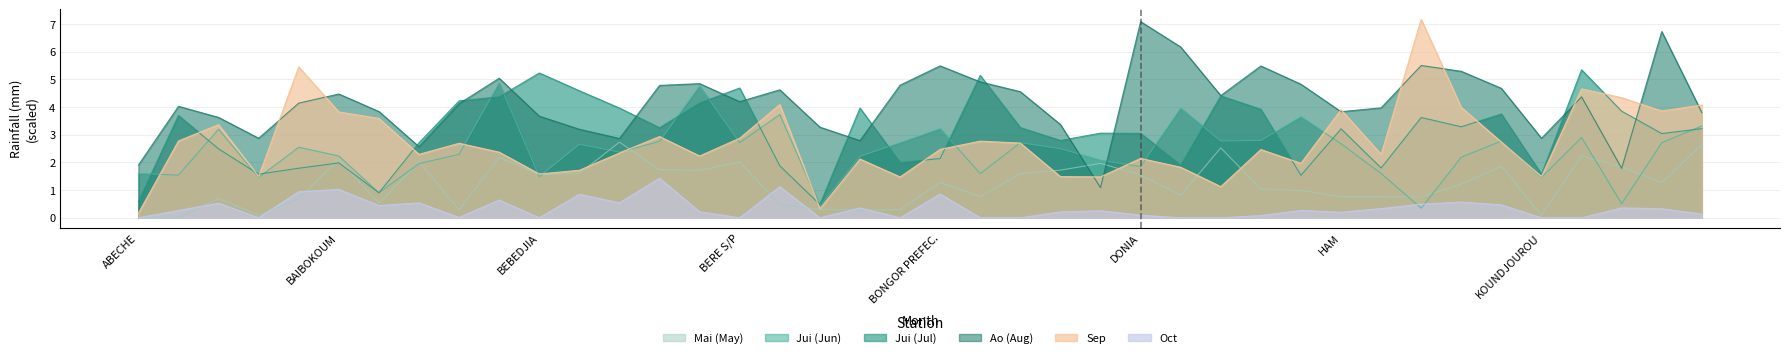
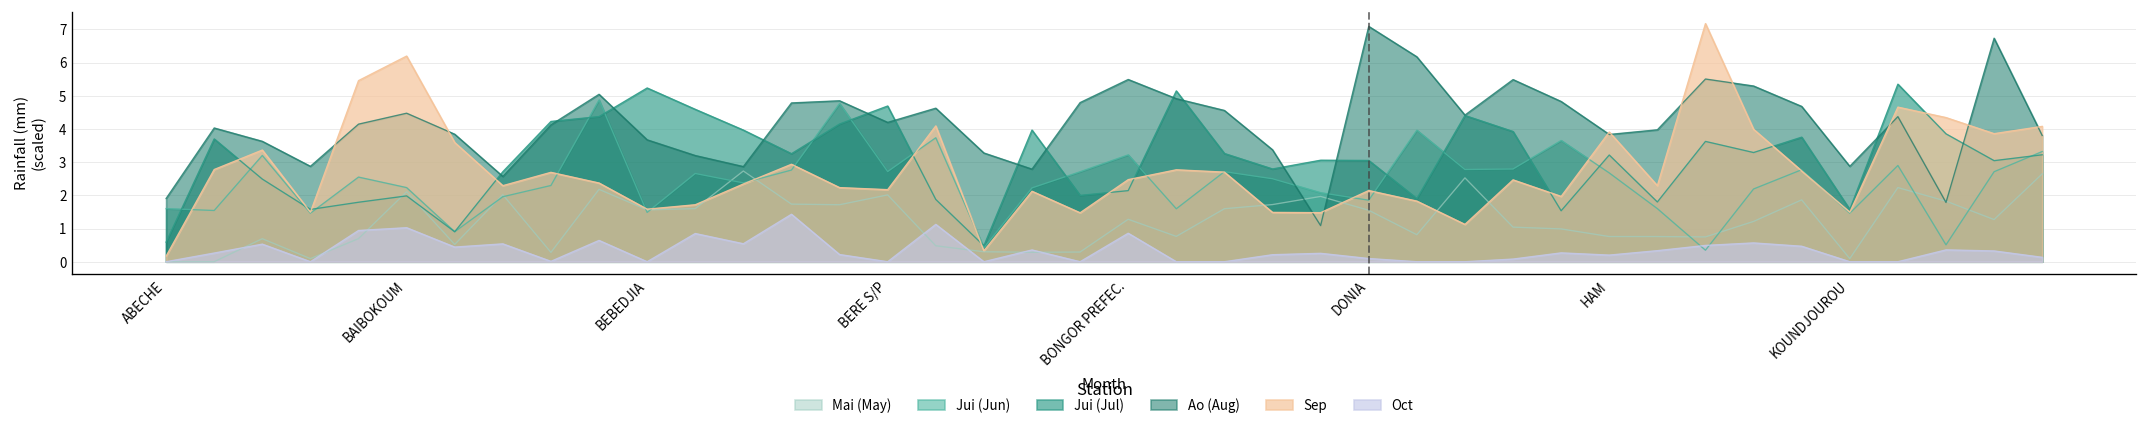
  {
    "Sep": {
      "ABECHE": 0.2,
-     "BAIBOKOUM": 3.8,
-     "BERE S/P": 2.9,
+     "BAIBOKOUM": 6.2,
+     "BERE S/P": 2.2,
      "BONGOR PREFEC.": 2.5,
      "DONIA": 2.1
    }
  }
